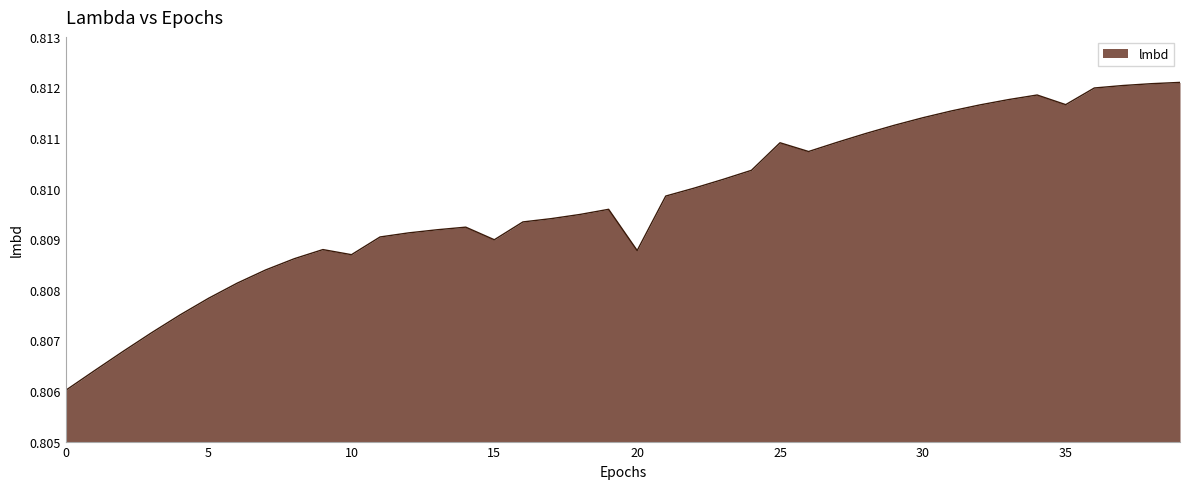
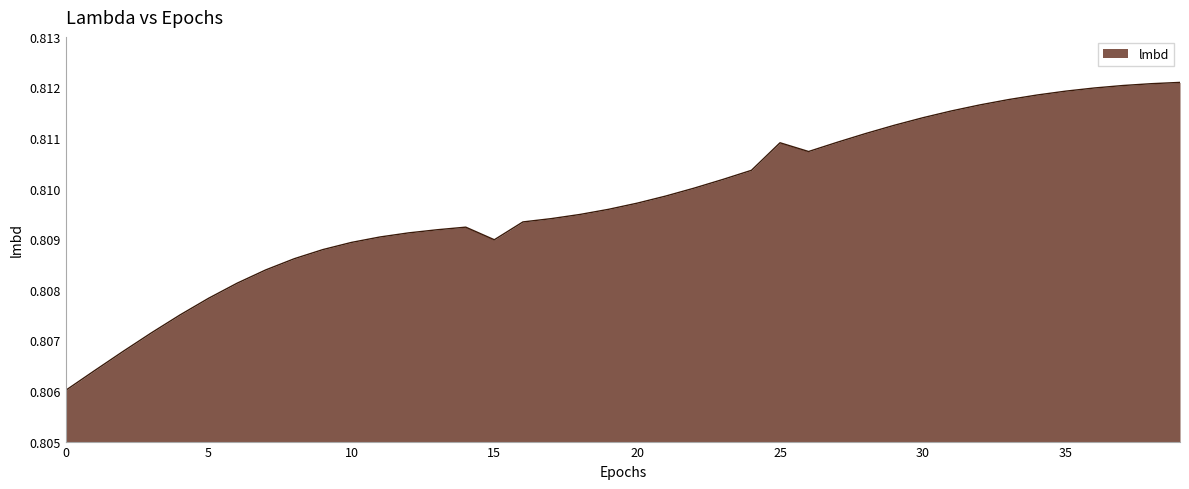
  {
    "0": 0.8060,
    "5": 0.8078,
-   "10": 0.8087,
+   "10": 0.8089,
    "15": 0.8090,
-   "20": 0.8088,
+   "20": 0.8097,
    "25": 0.8109,
    "30": 0.8114,
-   "35": 0.8117
+   "35": 0.8119
  }
